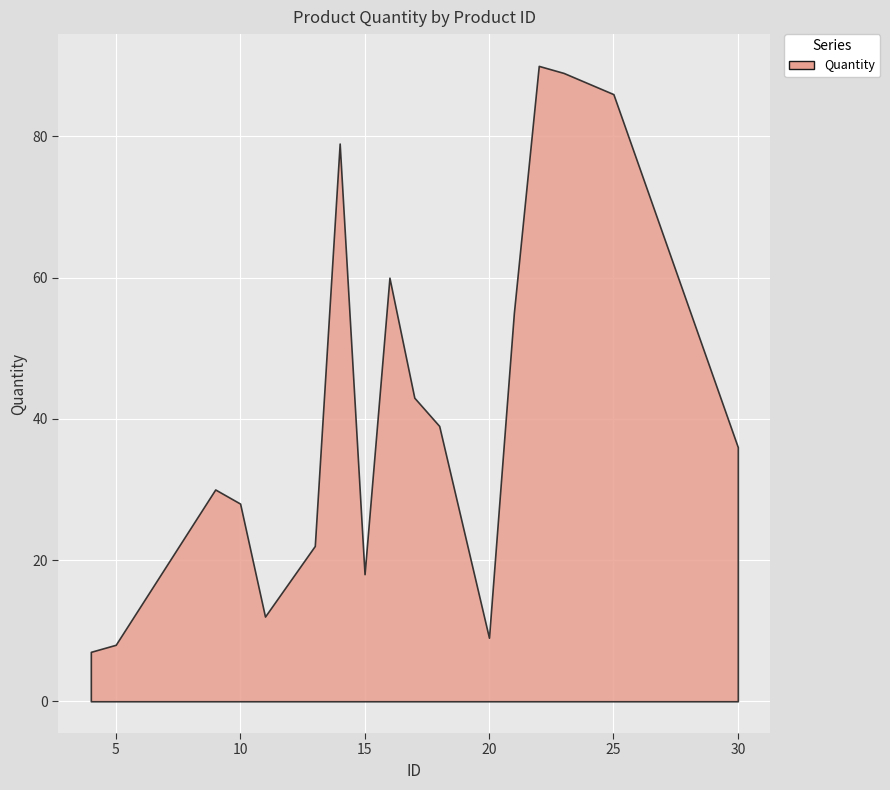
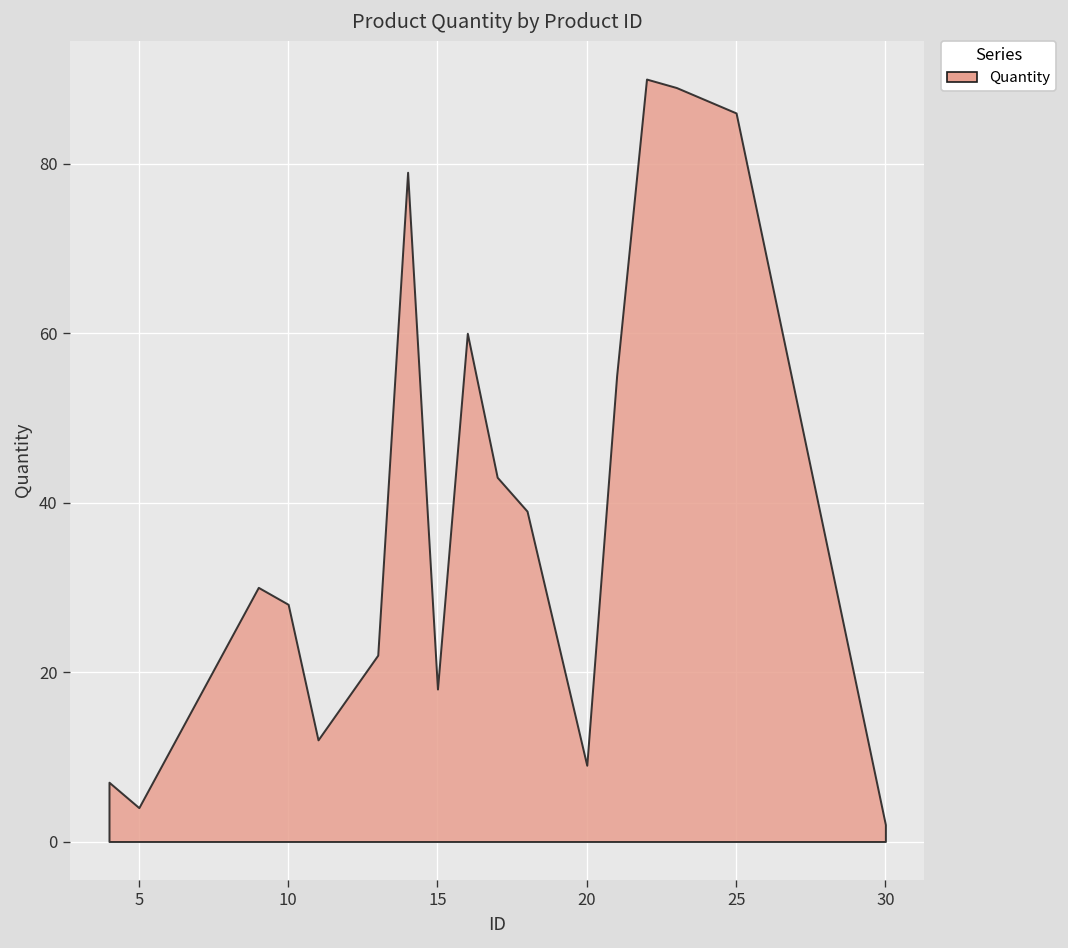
  {
-   "5": 8,
+   "5": 4,
    "10": 28,
    "15": 18,
    "20": 9,
    "25": 86,
-   "30": 36
+   "30": 2
  }
